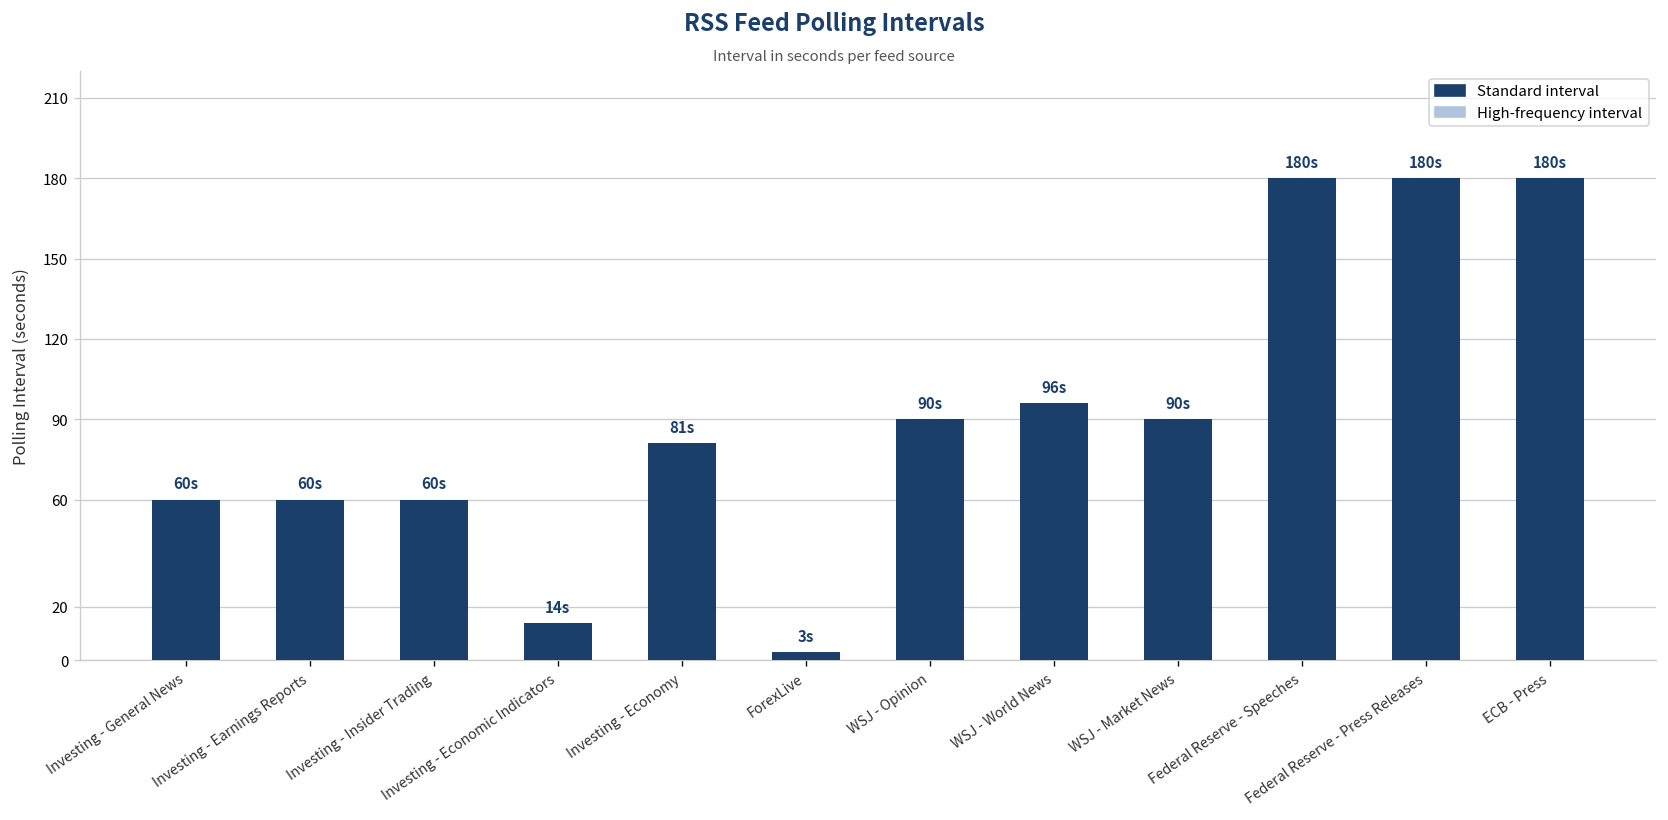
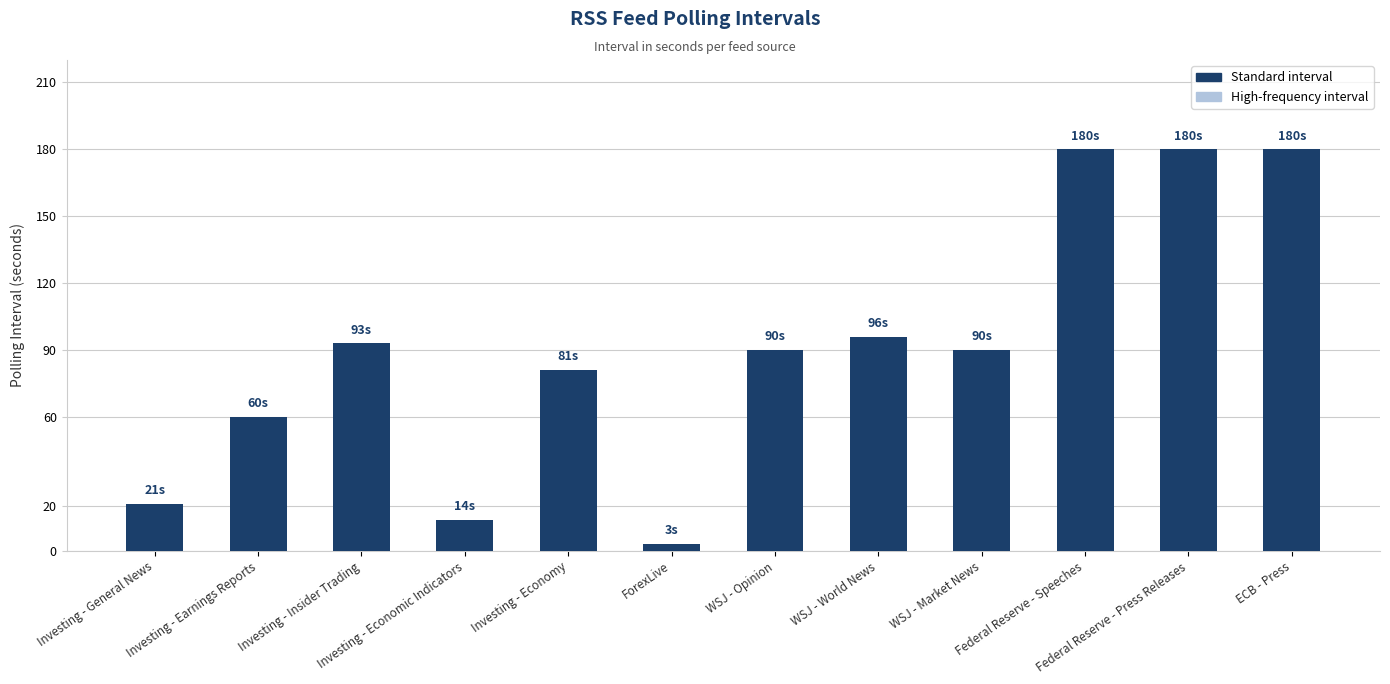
  {
-   "Investing - General News": "60s",
+   "Investing - General News": "21s",
    "Investing - Earnings Reports": "60s",
-   "Investing - Insider Trading": "60s",
+   "Investing - Insider Trading": "93s",
    "Investing - Economic Indicators": "14s",
    "Investing - Economy": "81s",
    "ForexLive": "3s",
    "WSJ - Opinion": "90s",
    "WSJ - World News": "96s",
    "WSJ - Market News": "90s",
    "Federal Reserve - Speeches": "180s",
    "Federal Reserve - Press Releases": "180s",
    "ECB - Press": "180s"
  }
